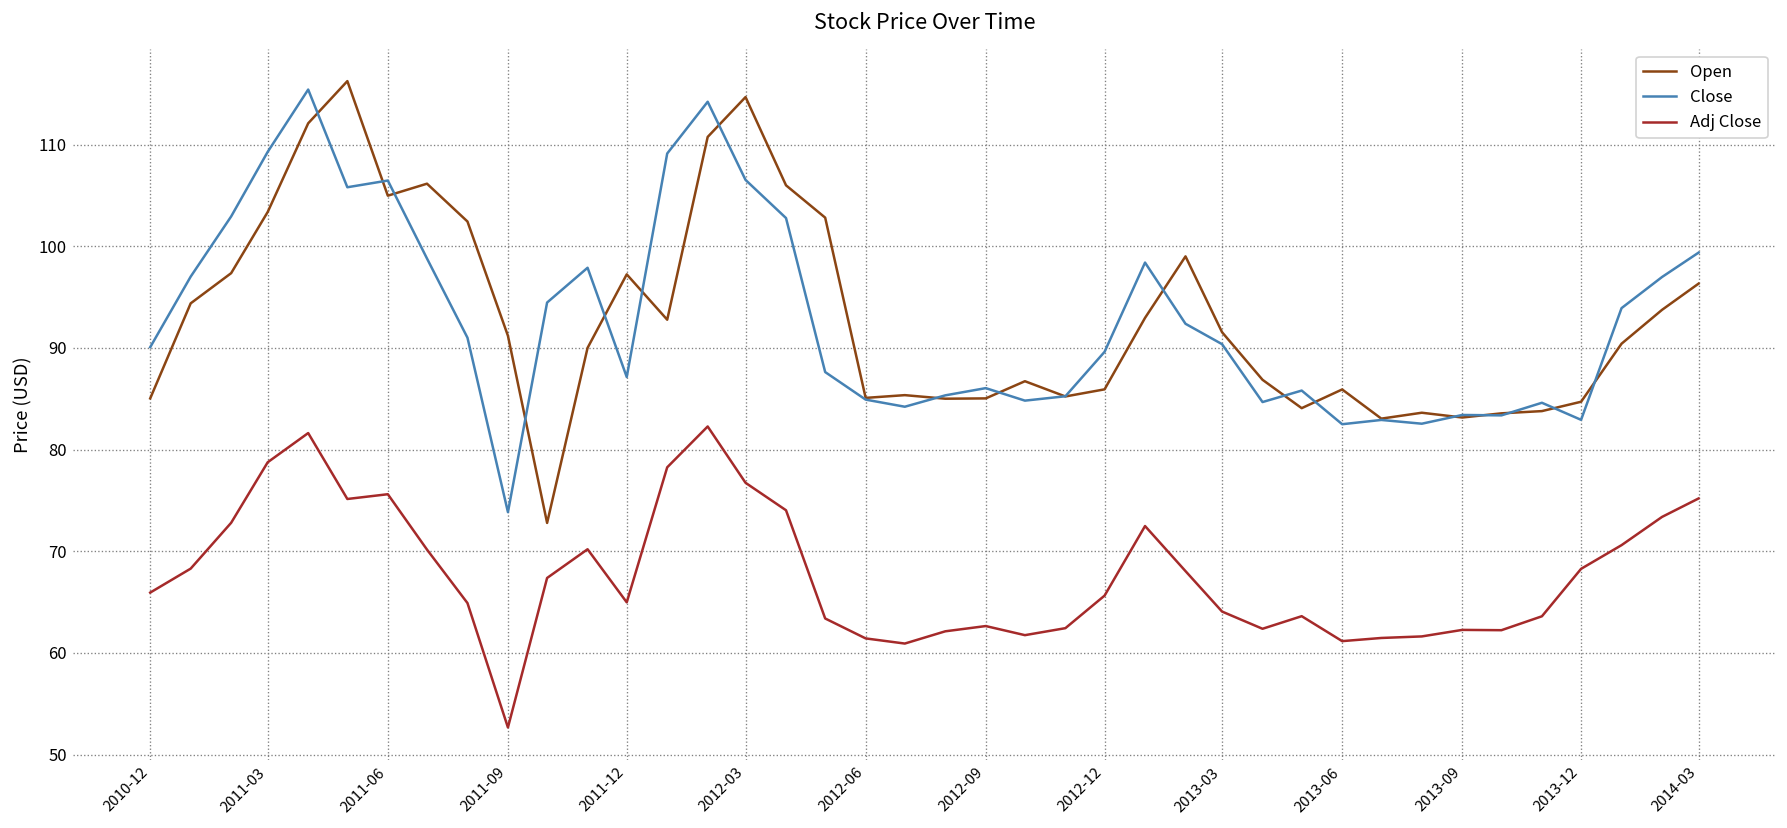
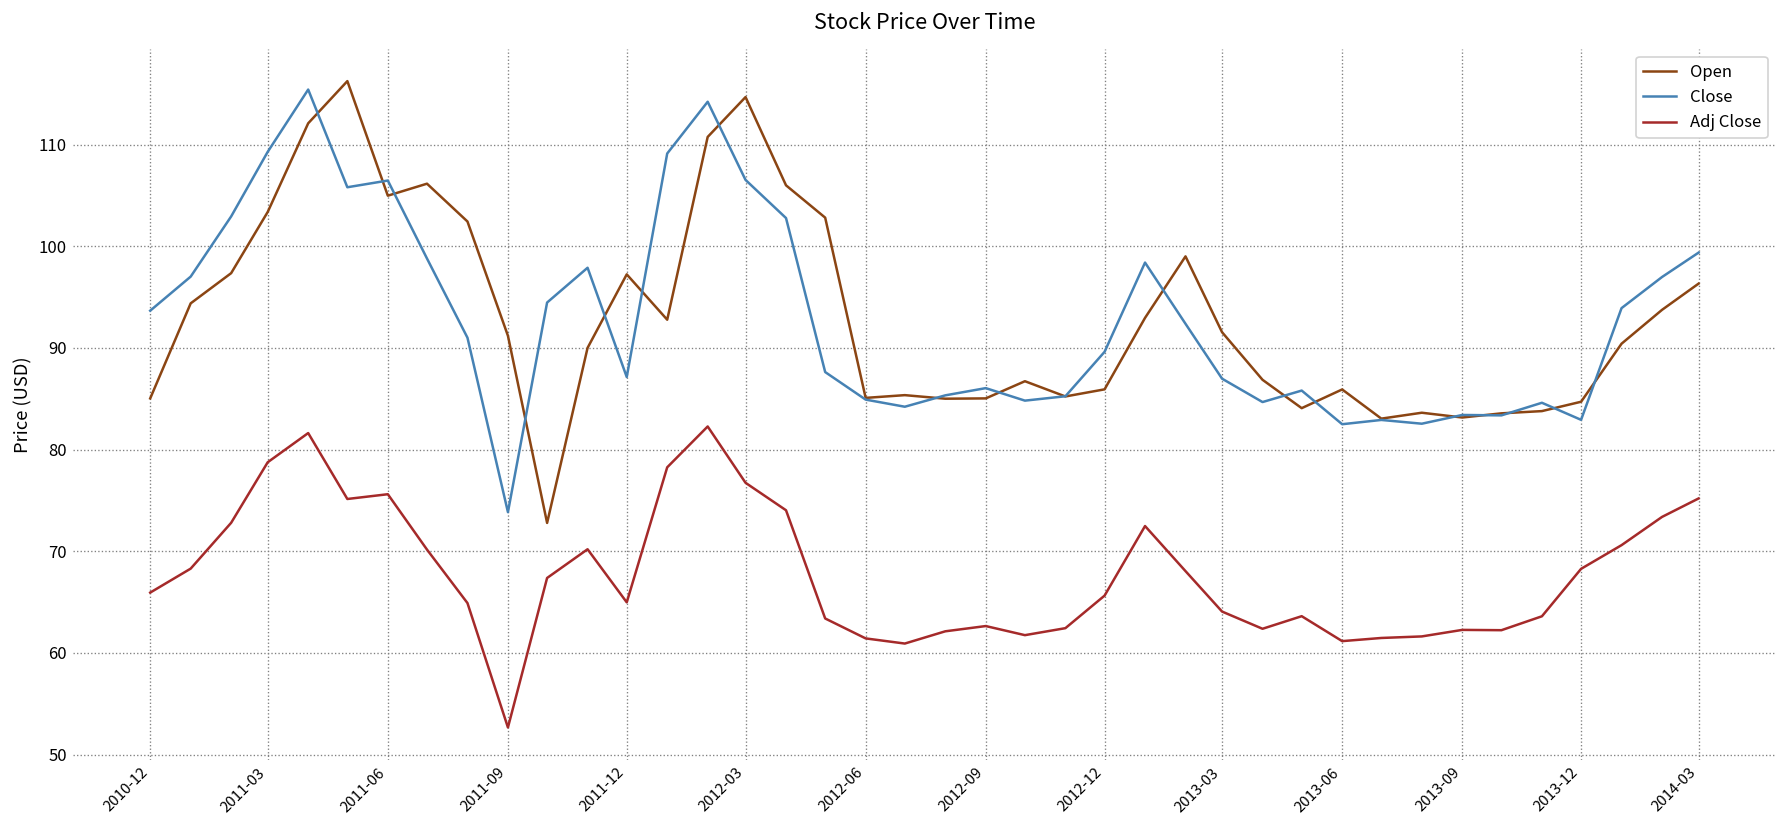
  {
    "Close": {
-     "2010-12": 90,
+     "2010-12": 94,
      "2011-03": 109,
      "2011-06": 106,
      "2011-09": 74,
      "2011-12": 87,
      "2012-03": 107,
      "2012-09": 86,
      "2012-12": 90,
-     "2013-03": 90,
+     "2013-03": 87,
      "2013-06": 82,
      "2013-12": 83,
      "2014-03": 99
    }
  }
